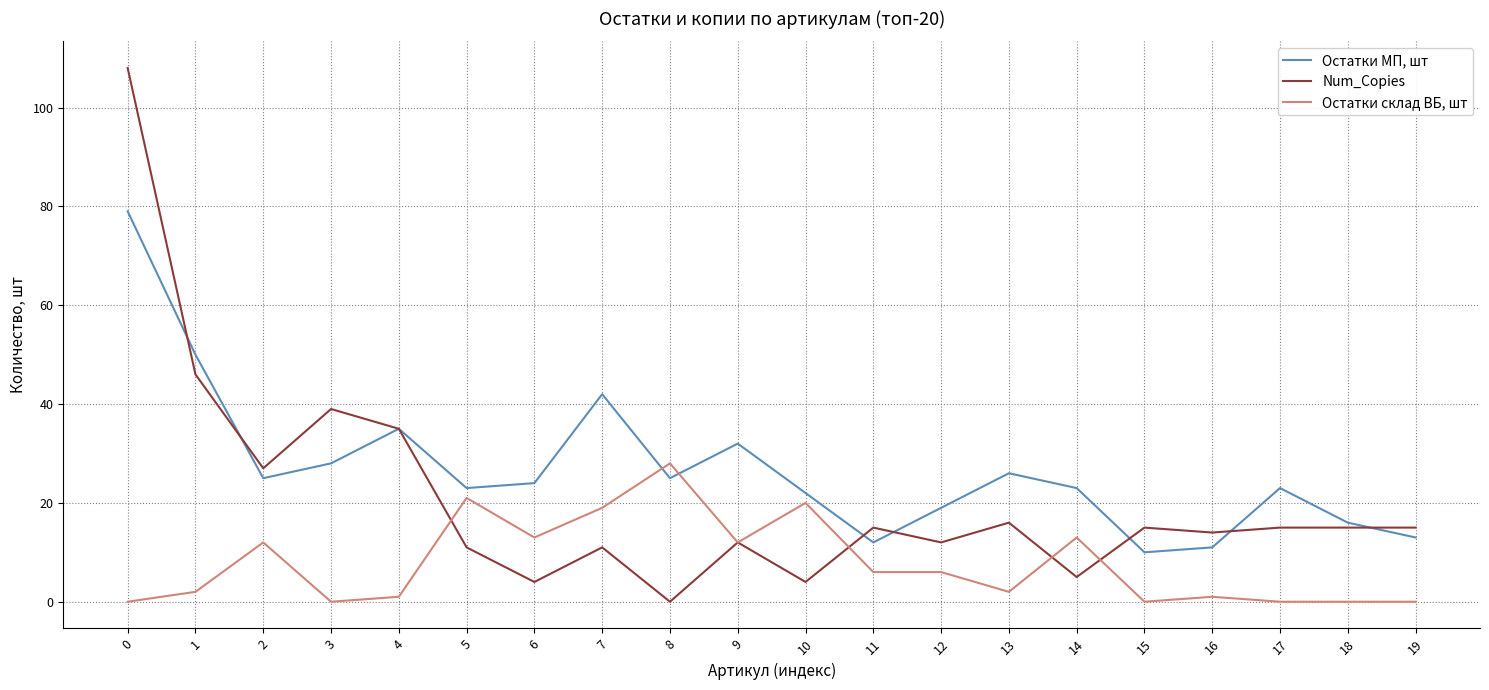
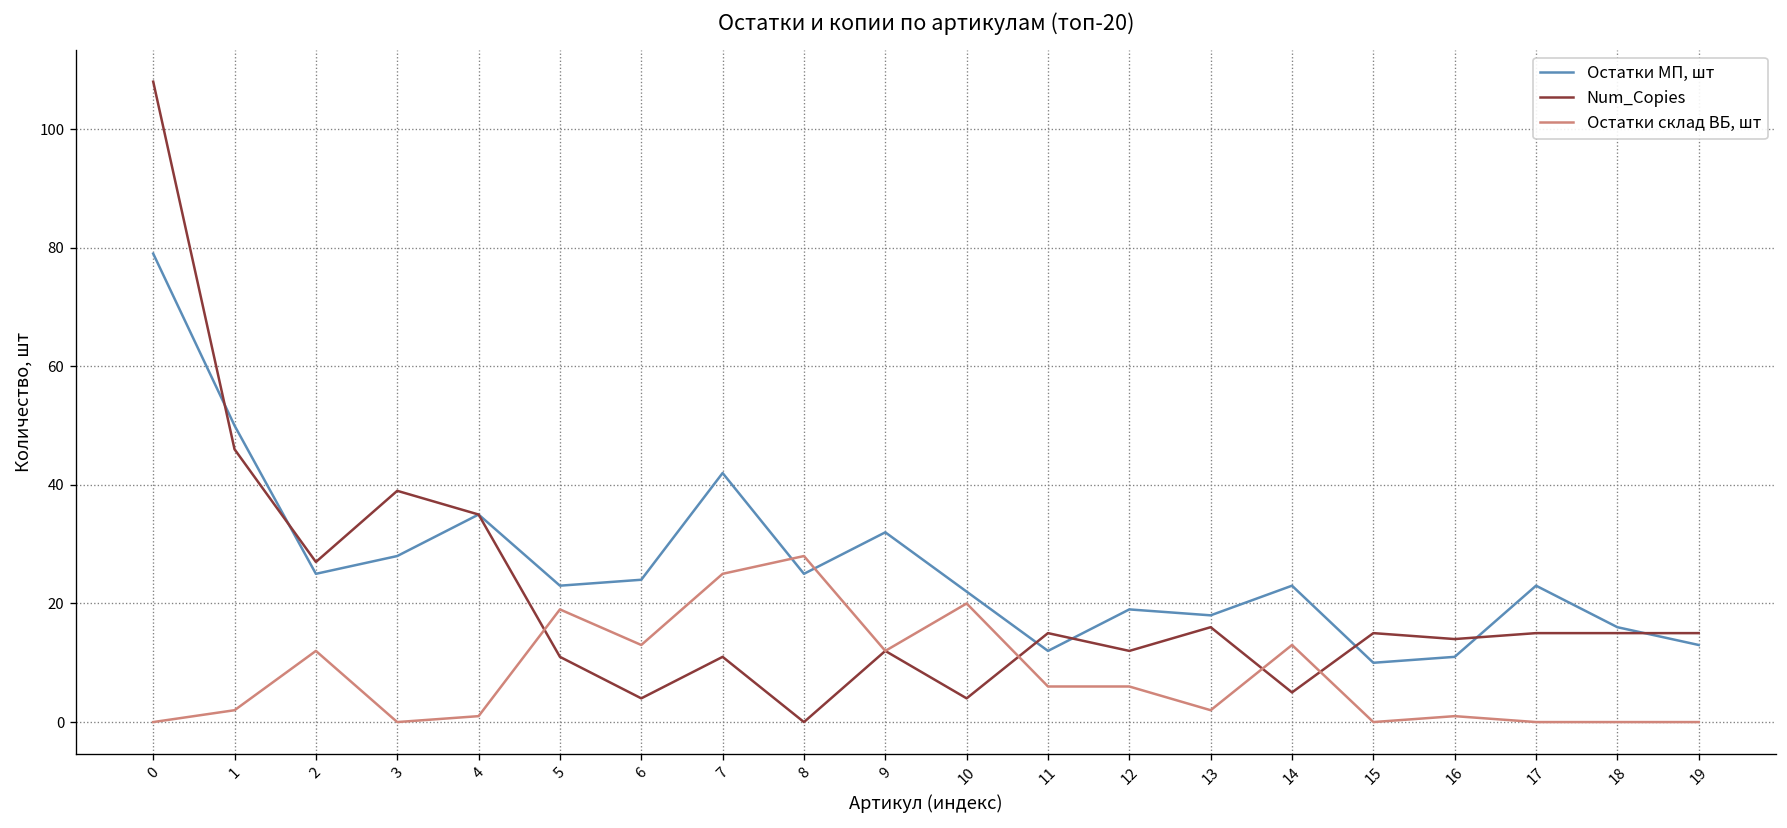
  {
    "Остатки МП, шт": {
      "0": 79,
      "1": 50,
      "2": 25,
      "3": 28,
      "5": 23,
      "6": 24,
      "7": 42,
      "8": 25,
      "9": 32,
      "10": 22,
      "11": 12,
      "12": 19,
-     "13": 26,
+     "13": 18,
      "14": 23,
      "15": 10,
      "16": 11,
      "17": 23,
      "18": 16,
      "19": 13
    },
    "Num_Copies": {
      "0": 108,
      "1": 46,
      "2": 27,
      "3": 39,
      "5": 11,
      "6": 4,
      "7": 11,
      "8": 0,
      "10": 4,
      "11": 15,
      "12": 12,
      "13": 16,
      "14": 5,
      "15": 15,
      "16": 14,
      "17": 15,
      "18": 15,
      "19": 15
    },
    "Остатки склад ВБ, шт": {
      "0": 0,
      "1": 2,
      "2": 12,
      "3": 0,
      "4": 1,
-     "5": 21,
+     "5": 19,
      "6": 13,
-     "7": 19,
+     "7": 25,
      "8": 28,
      "10": 20,
      "11": 6,
      "12": 6,
      "13": 2,
      "14": 13,
      "15": 0,
      "16": 1,
      "17": 0,
      "18": 0,
      "19": 0
    }
  }
